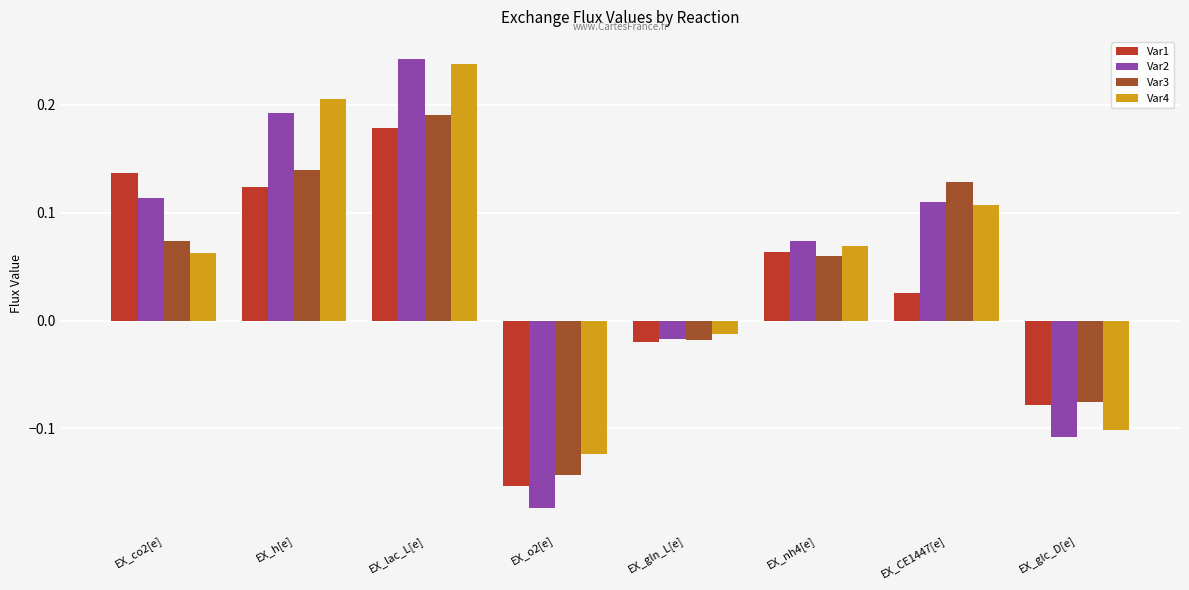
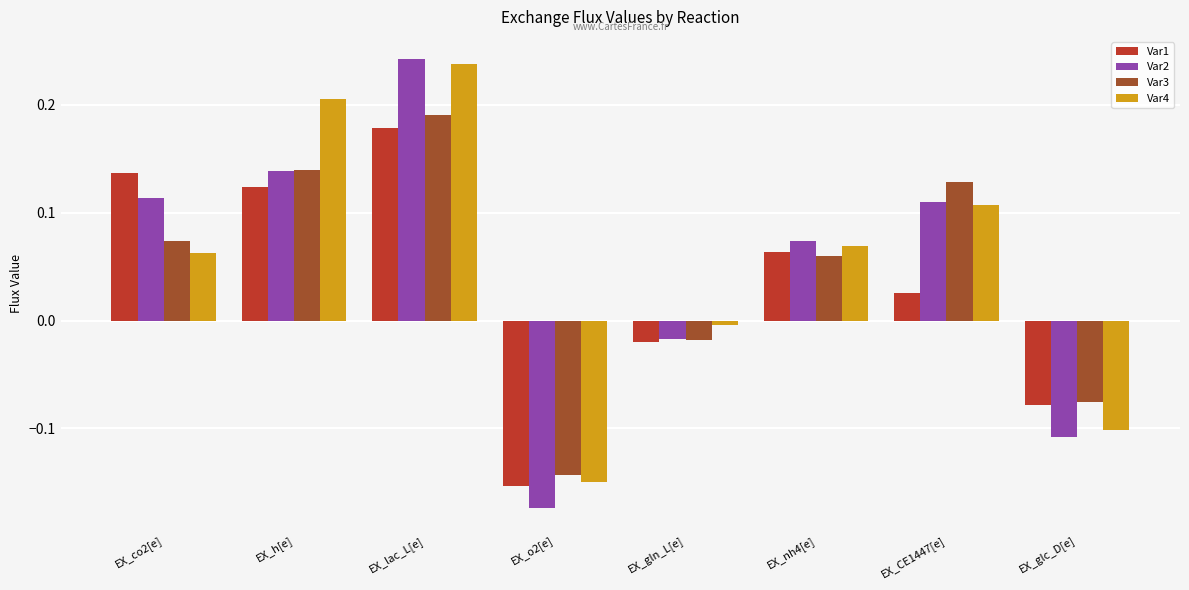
  {
    "Var2": {
      "EX_co2[e]": 0.113,
-     "EX_h[e]": 0.192,
+     "EX_h[e]": 0.139,
      "EX_lac_L[e]": 0.242,
      "EX_o2[e]": -0.174,
      "EX_gln_L[e]": -0.017,
      "EX_nh4[e]": 0.074,
      "EX_CE1447[e]": 0.110,
      "EX_glc_D[e]": -0.108
    },
    "Var4": {
      "EX_co2[e]": 0.063,
      "EX_h[e]": 0.205,
      "EX_lac_L[e]": 0.238,
-     "EX_o2[e]": -0.124,
-     "EX_gln_L[e]": -0.013,
+     "EX_o2[e]": -0.149,
+     "EX_gln_L[e]": -0.005,
      "EX_nh4[e]": 0.069,
      "EX_CE1447[e]": 0.107,
      "EX_glc_D[e]": -0.102
    }
  }
